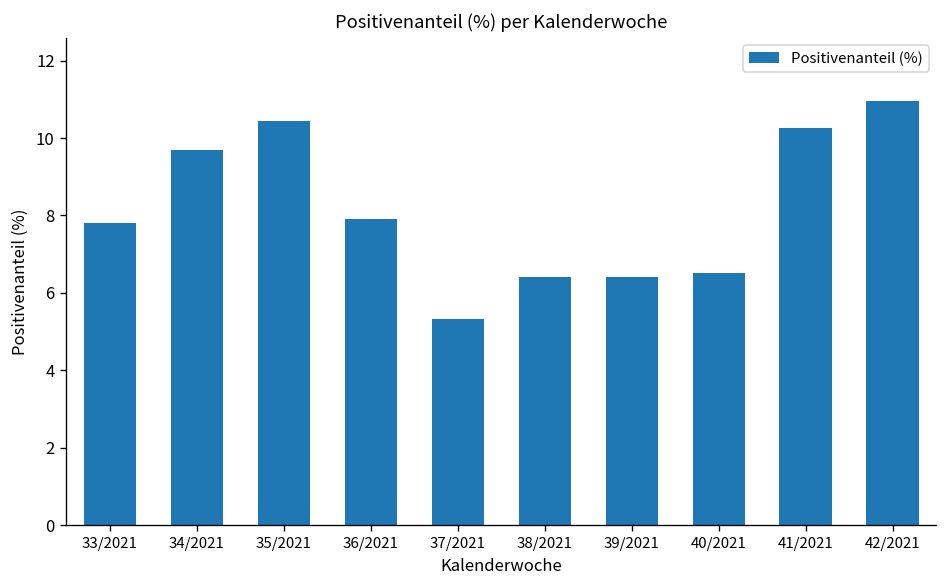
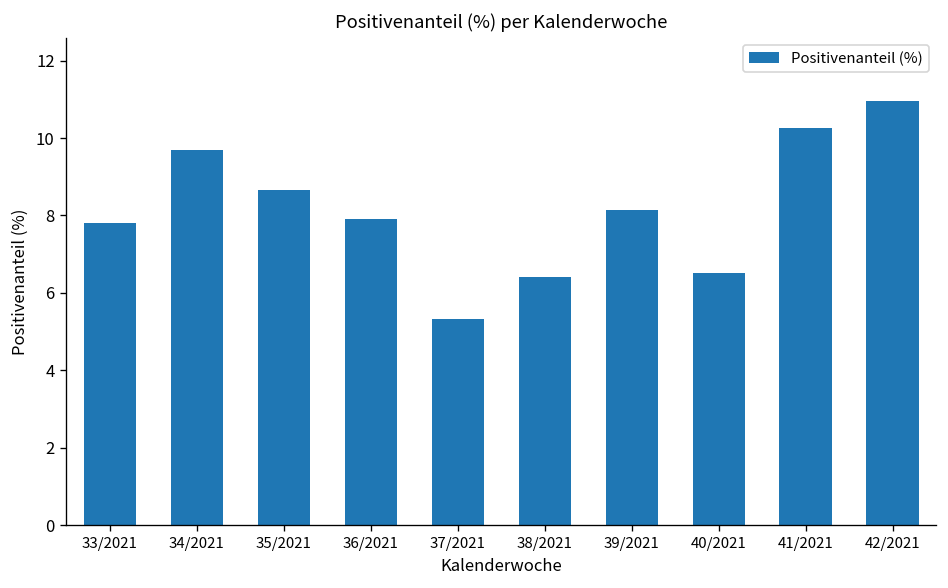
  {
    "33/2021": 7.8,
    "34/2021": 9.7,
-   "35/2021": 10.4,
+   "35/2021": 8.7,
    "36/2021": 7.9,
    "37/2021": 5.3,
    "38/2021": 6.4,
-   "39/2021": 6.4,
+   "39/2021": 8.2,
    "40/2021": 6.5,
    "41/2021": 10.3,
    "42/2021": 10.9
  }
